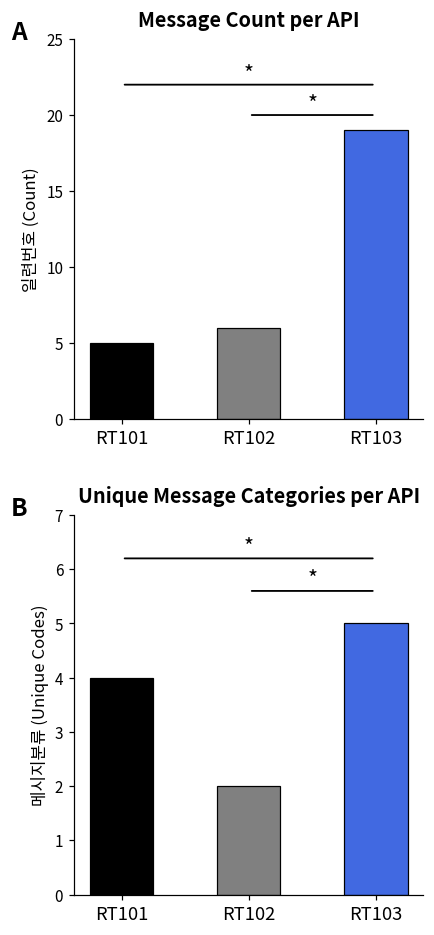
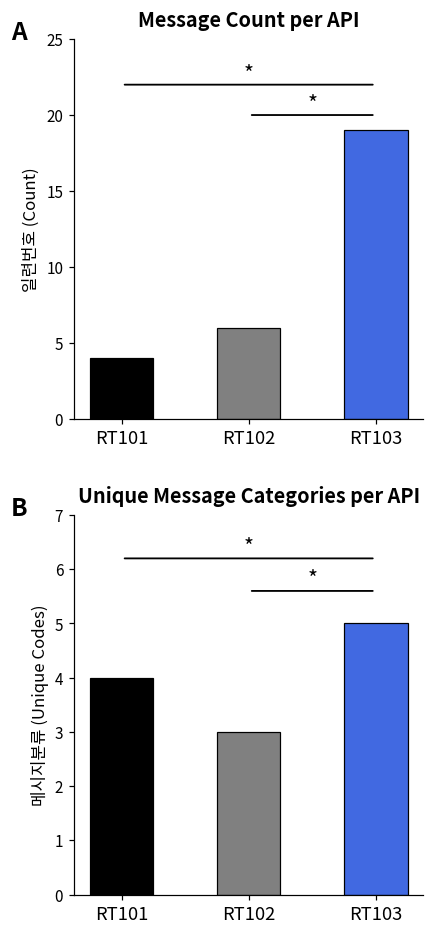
  {
    "Message Count per API": {
-     "RT101": 5,
+     "RT101": 4,
      "RT102": 6,
      "RT103": 19
    },
    "Unique Message Categories per API": {
      "RT101": 4,
-     "RT102": 2,
+     "RT102": 3,
      "RT103": 5
    }
  }
